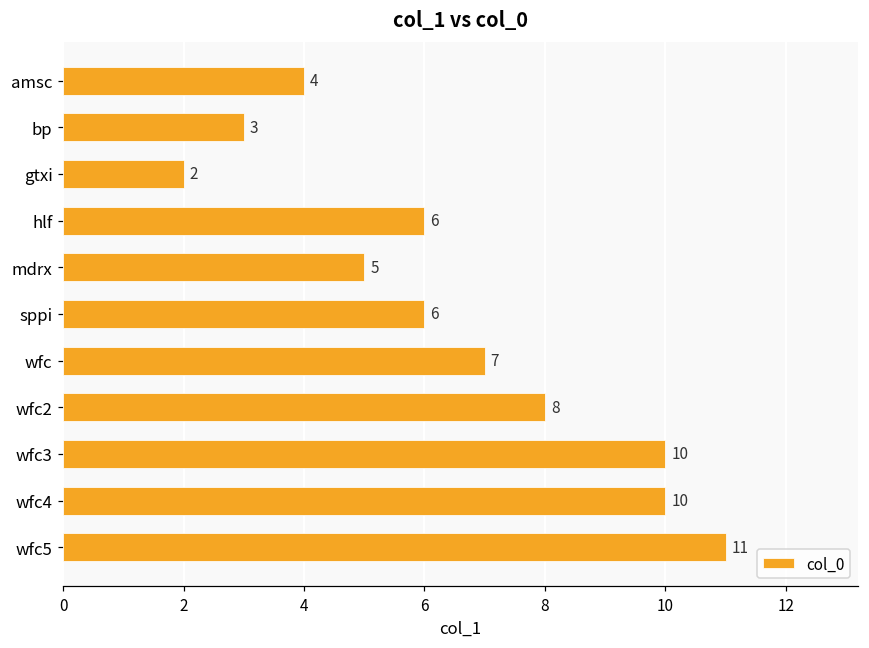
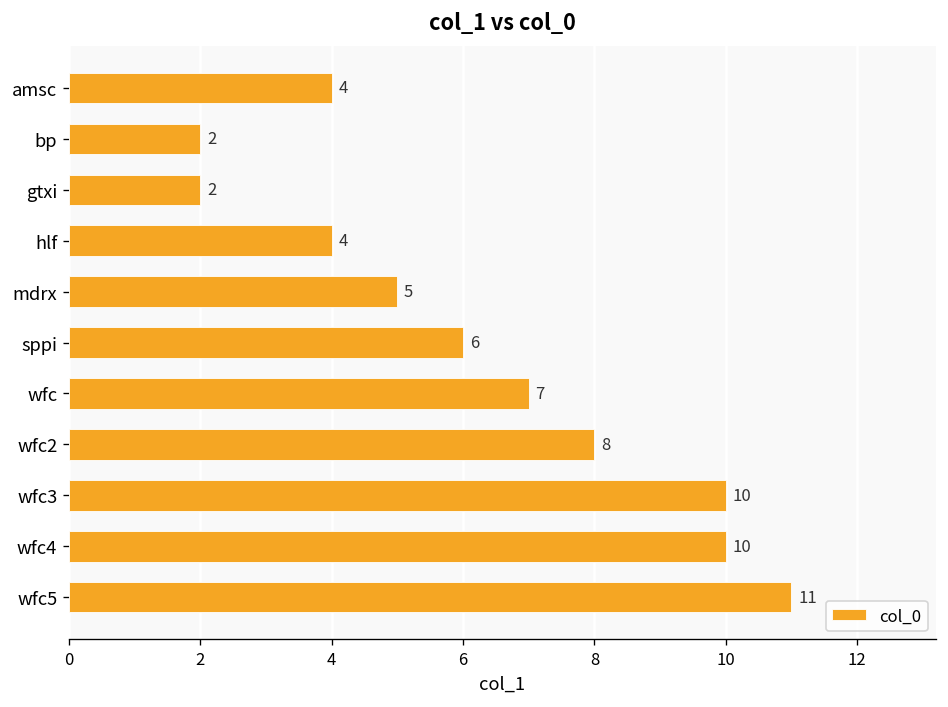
  {
    "amsc": 4,
-   "bp": 3,
+   "bp": 2,
    "gtxi": 2,
-   "hlf": 6,
+   "hlf": 4,
    "mdrx": 5,
    "sppi": 6,
    "wfc": 7,
    "wfc2": 8,
    "wfc3": 10,
    "wfc4": 10,
    "wfc5": 11
  }
